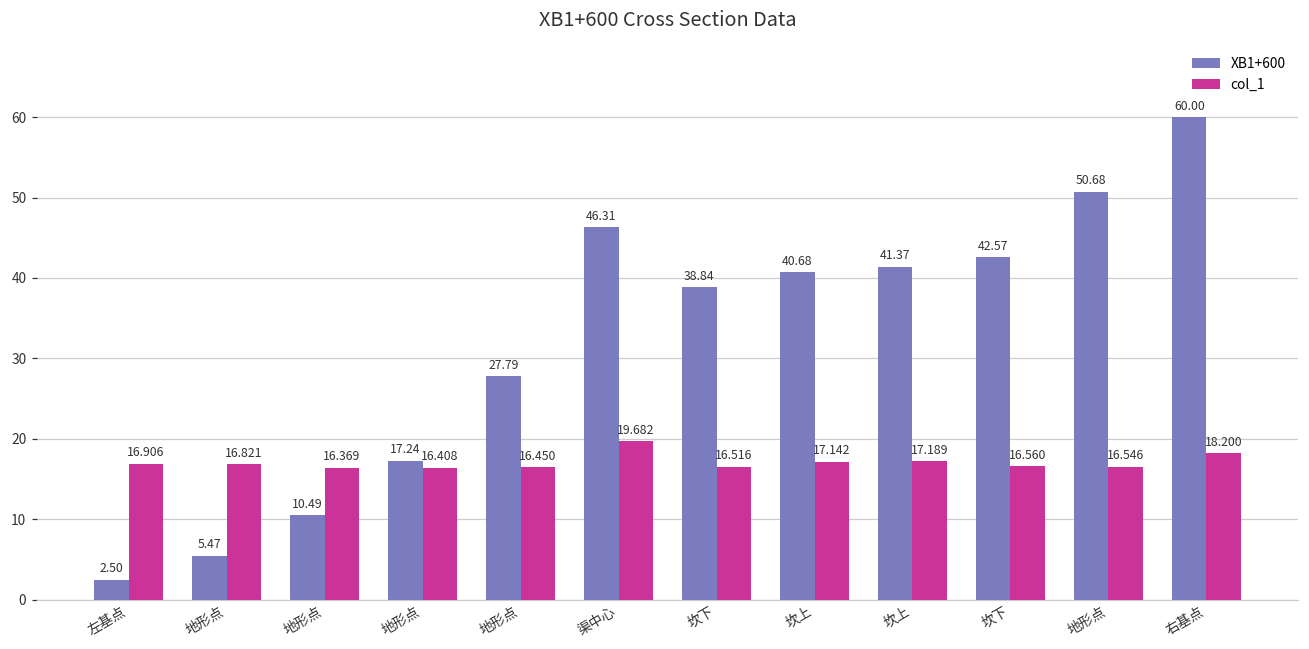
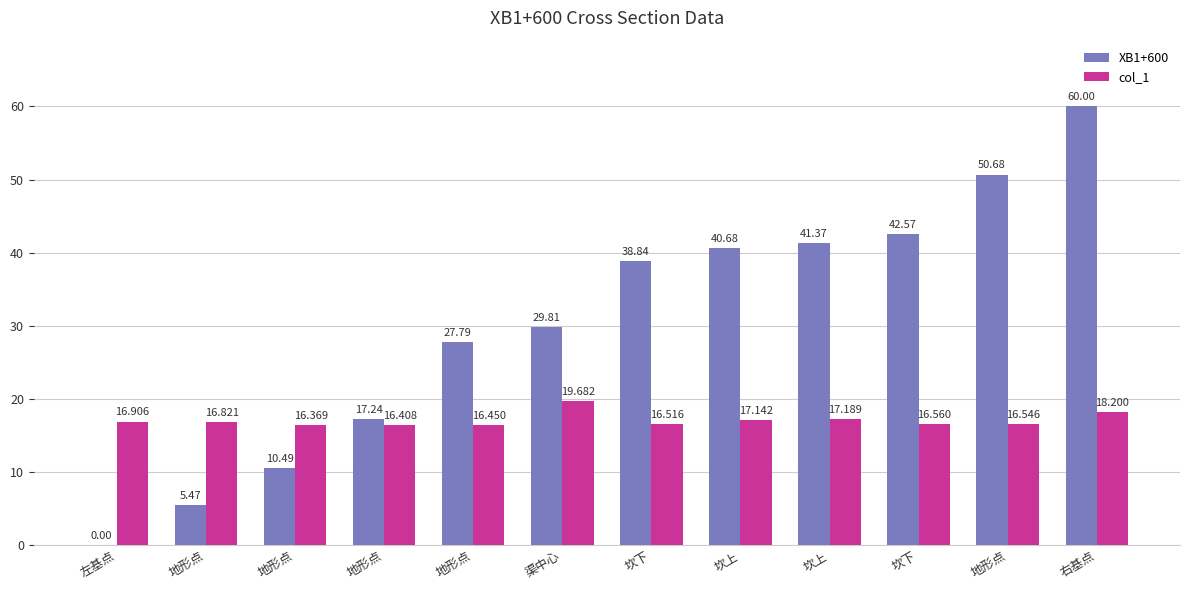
  {
    "XB1+600": {
-     "左基点": 2.50,
-     "渠中心": 46.31,
+     "左基点": 0.00,
+     "渠中心": 29.81,
      "右基点": 60.00
    },
    "col_1": {
      "左基点": 16.906,
      "渠中心": 19.682,
      "右基点": 18.200
    }
  }
